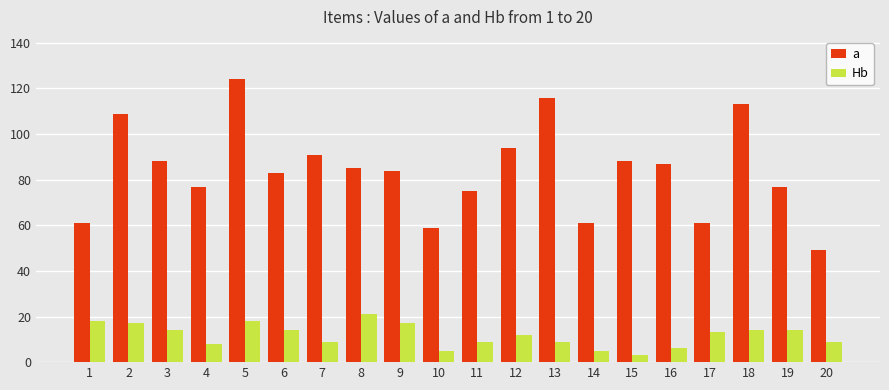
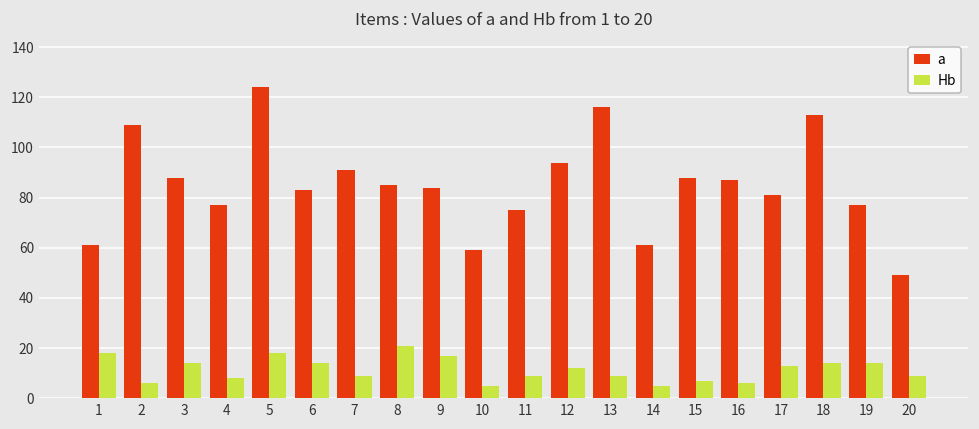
  {
    "a": {
      "1": 61,
      "2": 109,
      "3": 88,
      "4": 77,
      "5": 124,
      "6": 83,
      "7": 91,
      "8": 85,
      "9": 84,
      "10": 59,
      "11": 75,
      "12": 94,
      "13": 116,
      "14": 61,
      "15": 88,
      "16": 87,
-     "17": 61,
+     "17": 81,
      "18": 113,
      "19": 77,
      "20": 49
    },
    "Hb": {
      "1": 18,
-     "2": 17,
+     "2": 6,
      "3": 14,
      "4": 8,
      "5": 18,
      "6": 14,
      "7": 9,
      "8": 21,
      "9": 17,
      "10": 5,
      "11": 9,
      "12": 12,
      "13": 9,
      "14": 5,
-     "15": 3,
+     "15": 7,
      "16": 6,
      "17": 13,
      "18": 14,
      "19": 14,
      "20": 9
    }
  }
